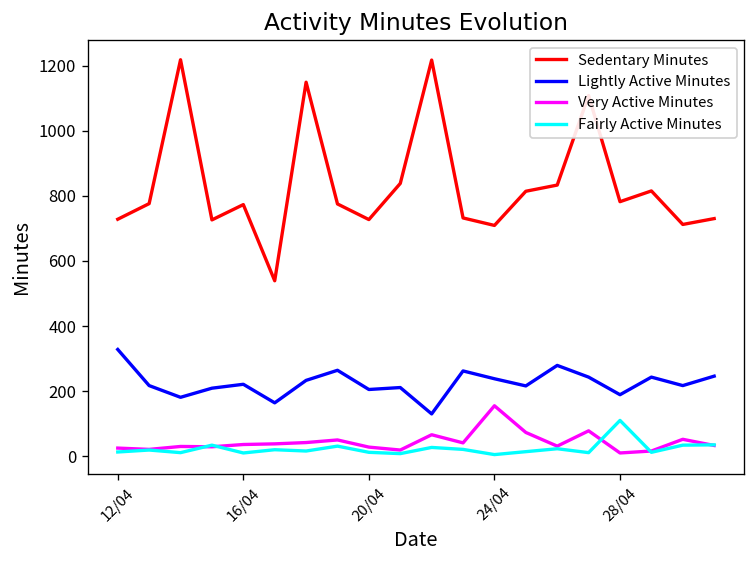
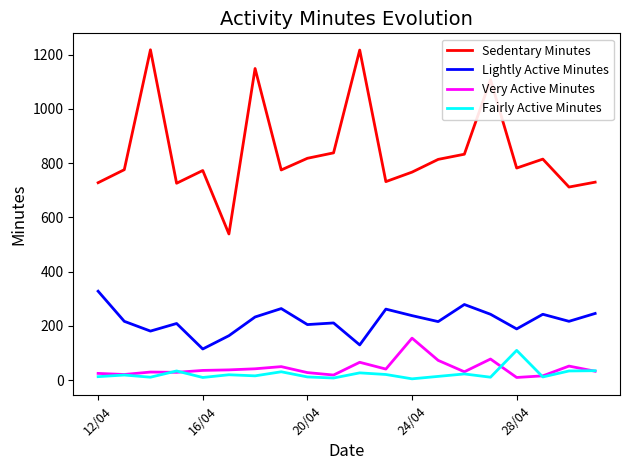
  {
    "Sedentary Minutes": {
      "12/04": 730,
      "16/04": 770,
-     "20/04": 730,
-     "24/04": 710,
+     "20/04": 820,
+     "24/04": 770,
      "28/04": 780
    },
    "Lightly Active Minutes": {
      "12/04": 330,
-     "16/04": 220,
+     "16/04": 120,
      "20/04": 210,
      "24/04": 240,
      "28/04": 190
    },
    "Very Active Minutes": {
      "12/04": 30,
      "16/04": 40,
      "20/04": 30,
      "24/04": 160,
      "28/04": 10
    },
    "Fairly Active Minutes": {
      "12/04": 10,
      "16/04": 10,
      "20/04": 10,
      "24/04": 10,
      "28/04": 110
    }
  }
